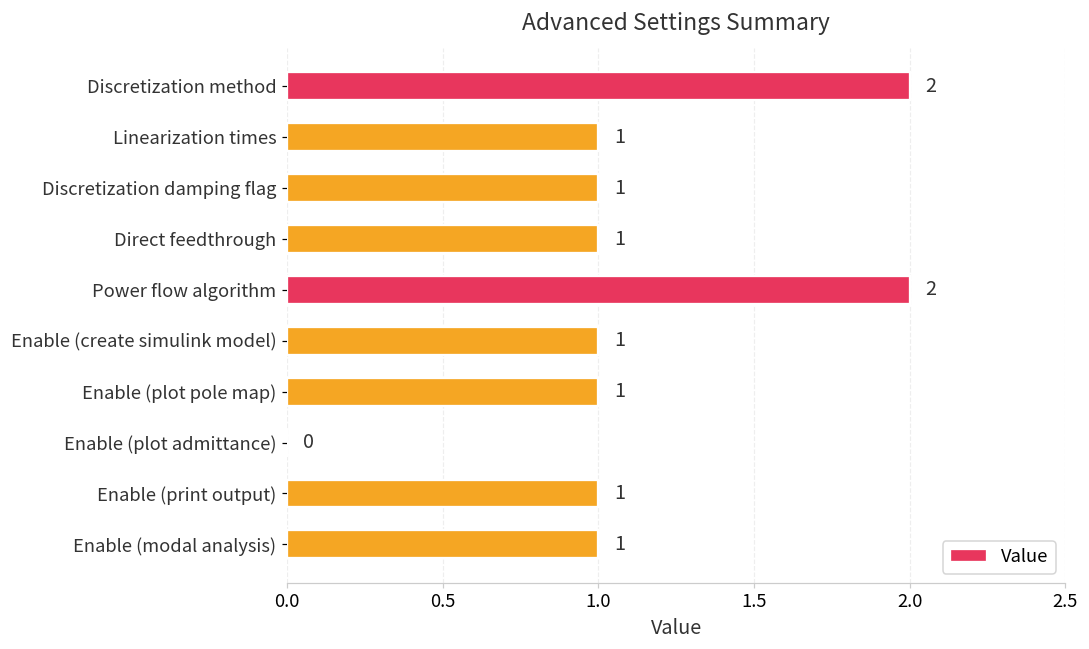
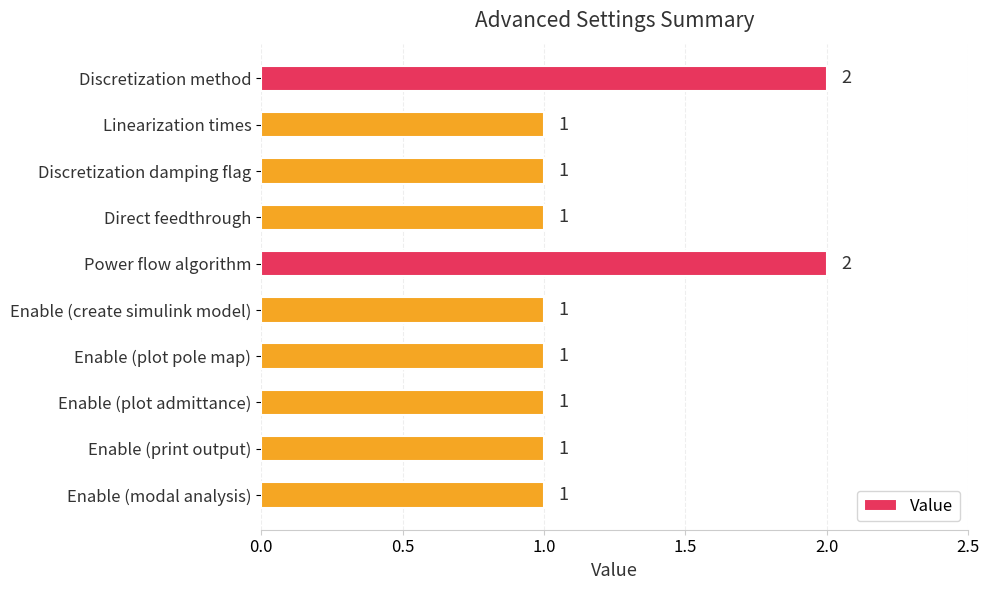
  {
    "Discretization method": 2,
    "Linearization times": 1,
    "Discretization damping flag": 1,
    "Direct feedthrough": 1,
    "Power flow algorithm": 2,
    "Enable (create simulink model)": 1,
    "Enable (plot pole map)": 1,
-   "Enable (plot admittance)": 0,
+   "Enable (plot admittance)": 1,
    "Enable (print output)": 1,
    "Enable (modal analysis)": 1
  }
